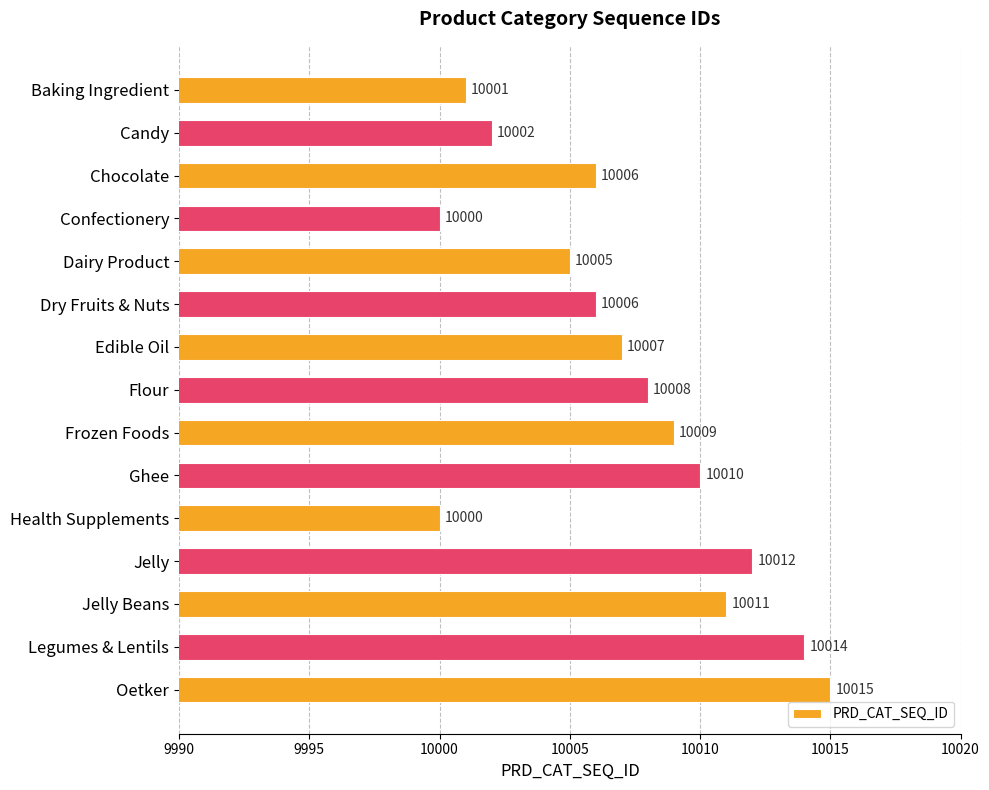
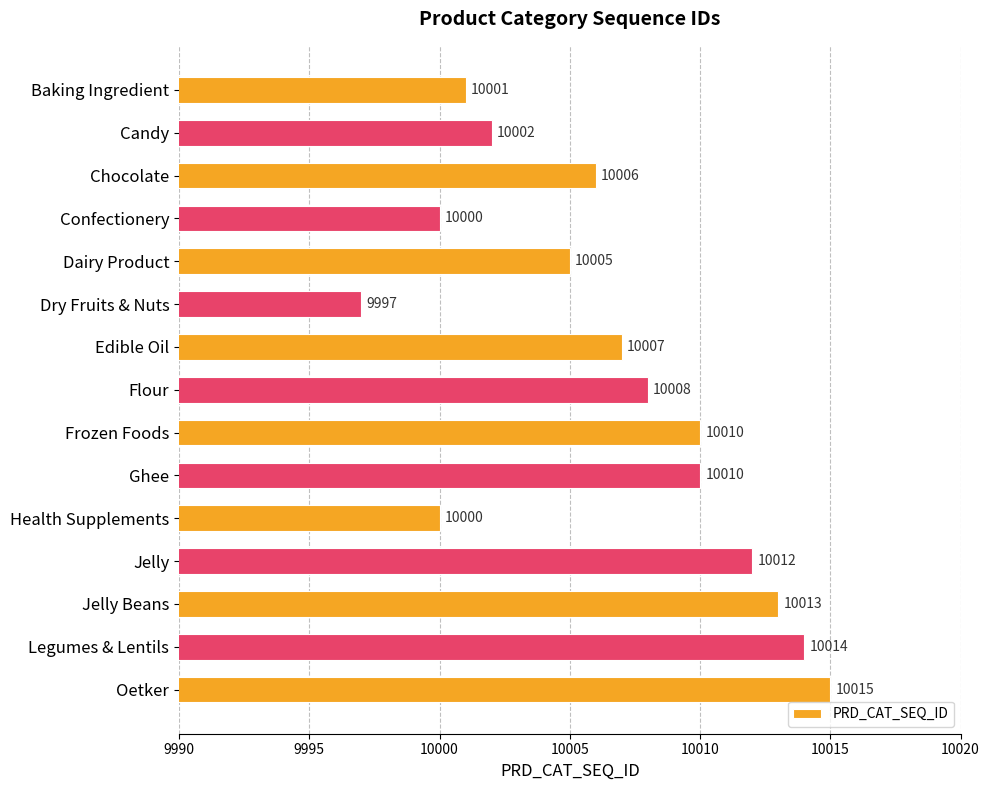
  {
    "Baking Ingredient": 10001,
    "Candy": 10002,
    "Chocolate": 10006,
    "Confectionery": 10000,
    "Dairy Product": 10005,
-   "Dry Fruits & Nuts": 10006,
+   "Dry Fruits & Nuts": 9997,
    "Edible Oil": 10007,
    "Flour": 10008,
-   "Frozen Foods": 10009,
+   "Frozen Foods": 10010,
    "Ghee": 10010,
    "Health Supplements": 10000,
    "Jelly": 10012,
-   "Jelly Beans": 10011,
+   "Jelly Beans": 10013,
    "Legumes & Lentils": 10014,
    "Oetker": 10015
  }
